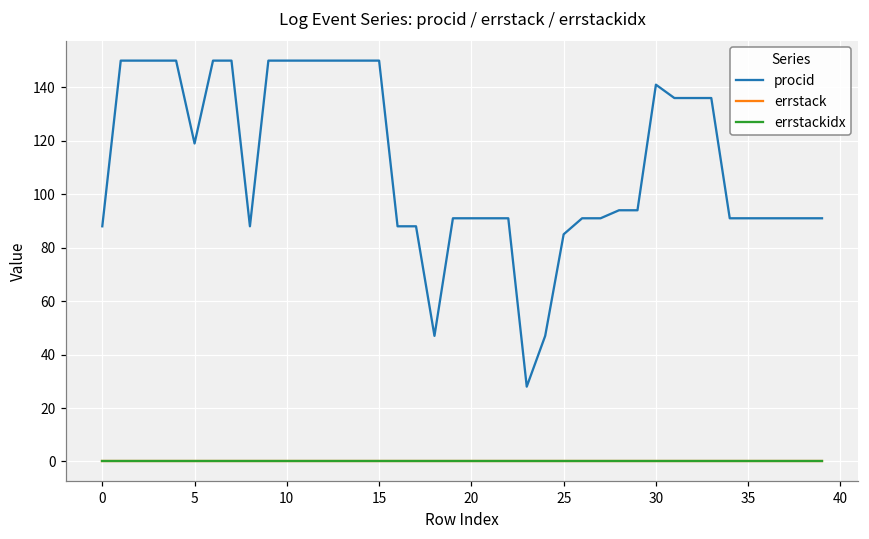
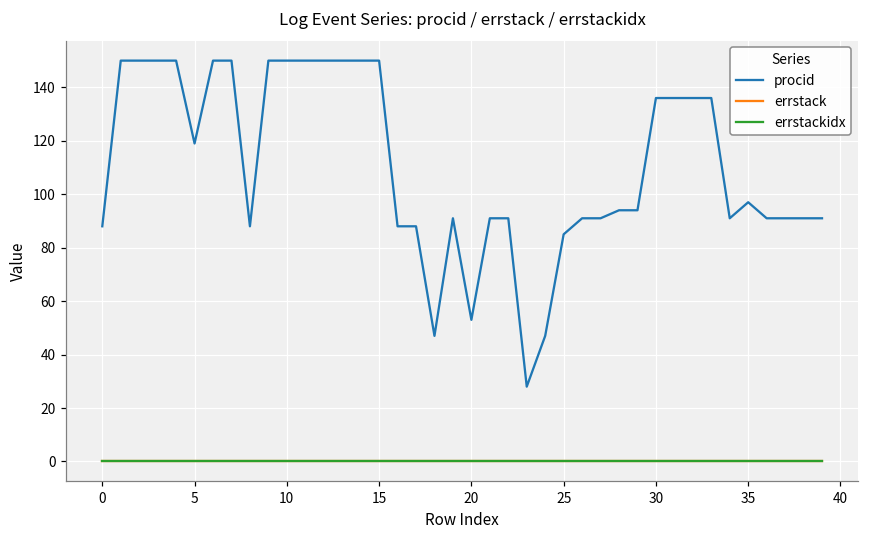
  {
    "procid": {
      "0": 88,
      "5": 119,
      "10": 150,
      "15": 150,
-     "20": 91,
+     "20": 53,
      "25": 85,
-     "30": 141,
-     "35": 91
+     "30": 136,
+     "35": 97
    },
    "errstackidx": {
      "0": 0,
      "5": 0,
      "10": 0,
      "15": 0,
      "20": 0,
      "25": 0,
      "30": 0,
      "35": 0
    }
  }
